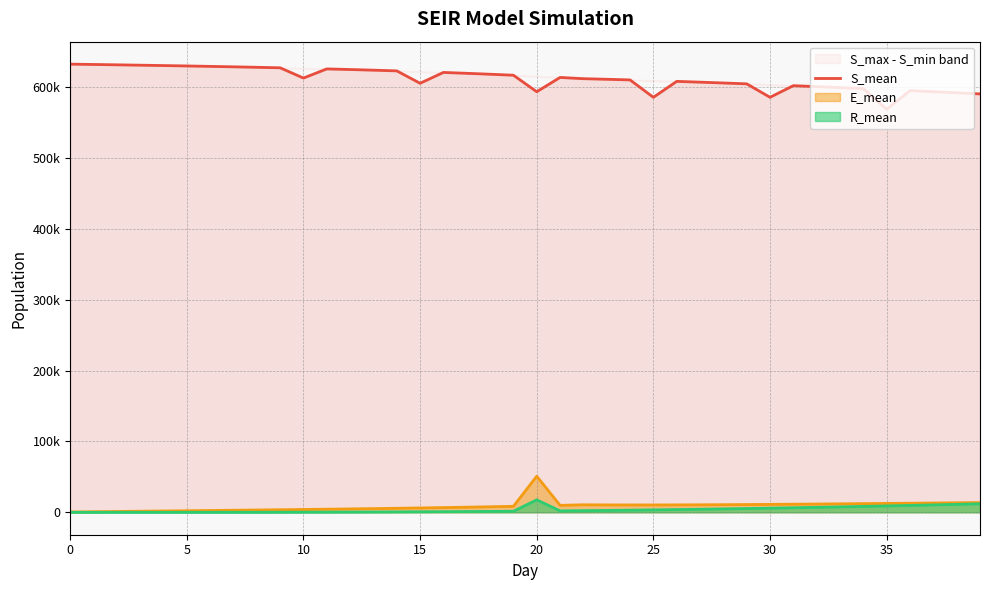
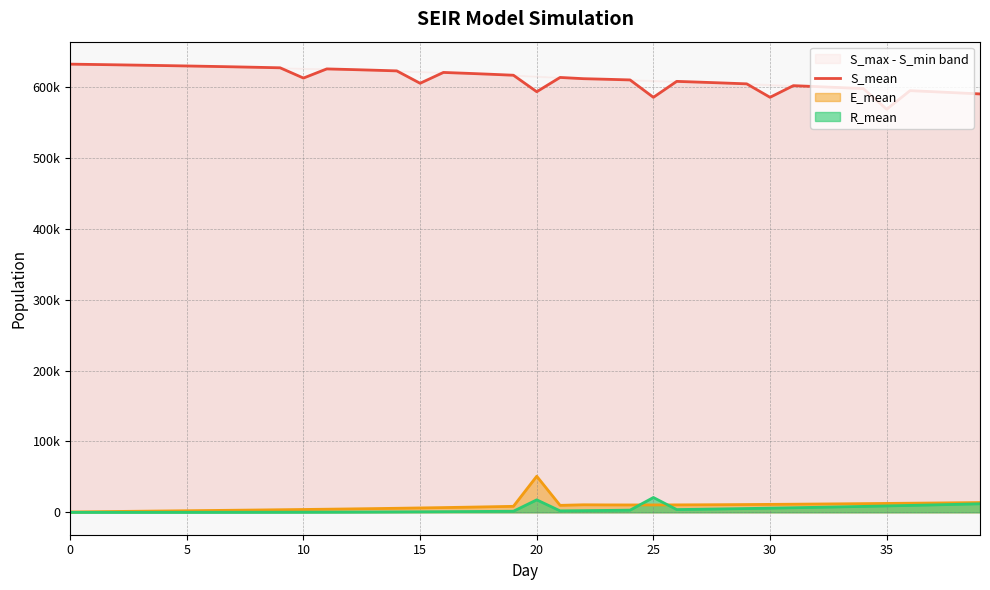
  {
    "S_mean": {
      "10": 610000,
      "15": 610000,
      "20": 590000,
      "25": 590000,
      "30": 590000
    },
    "E_mean": {
      "10": 0,
      "15": 10000,
      "20": 50000,
      "25": 10000,
      "30": 10000
    },
    "R_mean": {
      "10": 0,
      "15": 0,
      "20": 20000,
-     "25": 0,
+     "25": 20000,
      "30": 10000
    }
  }
